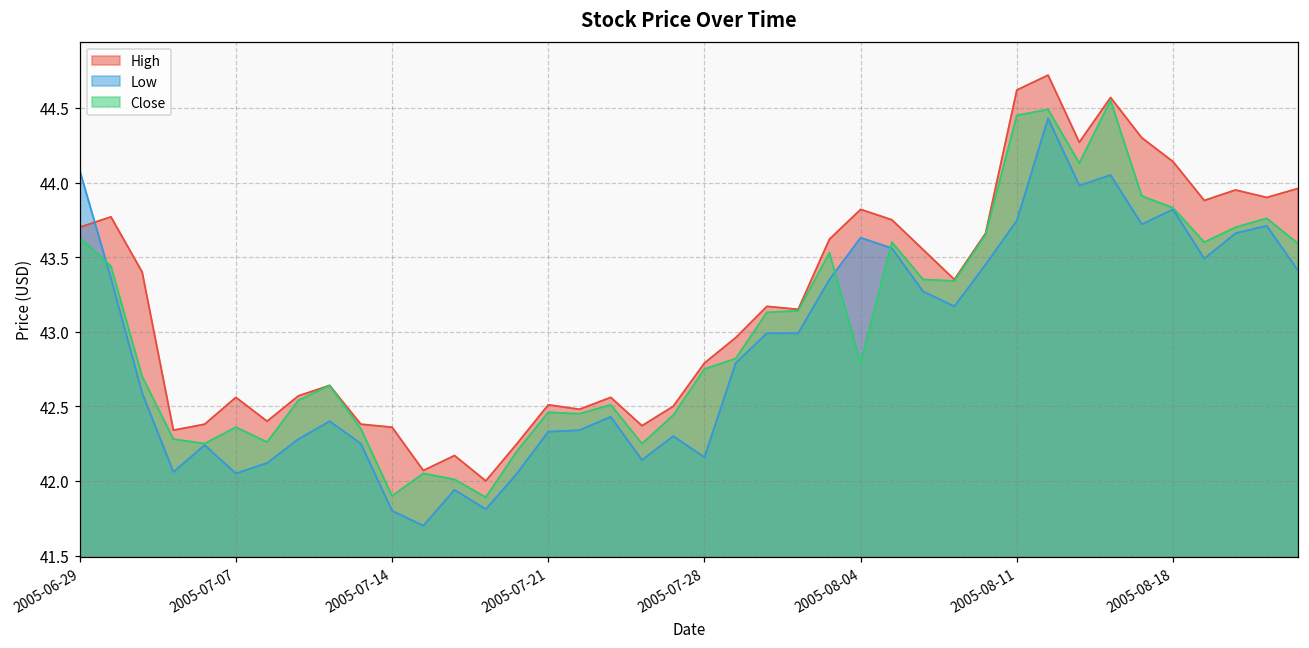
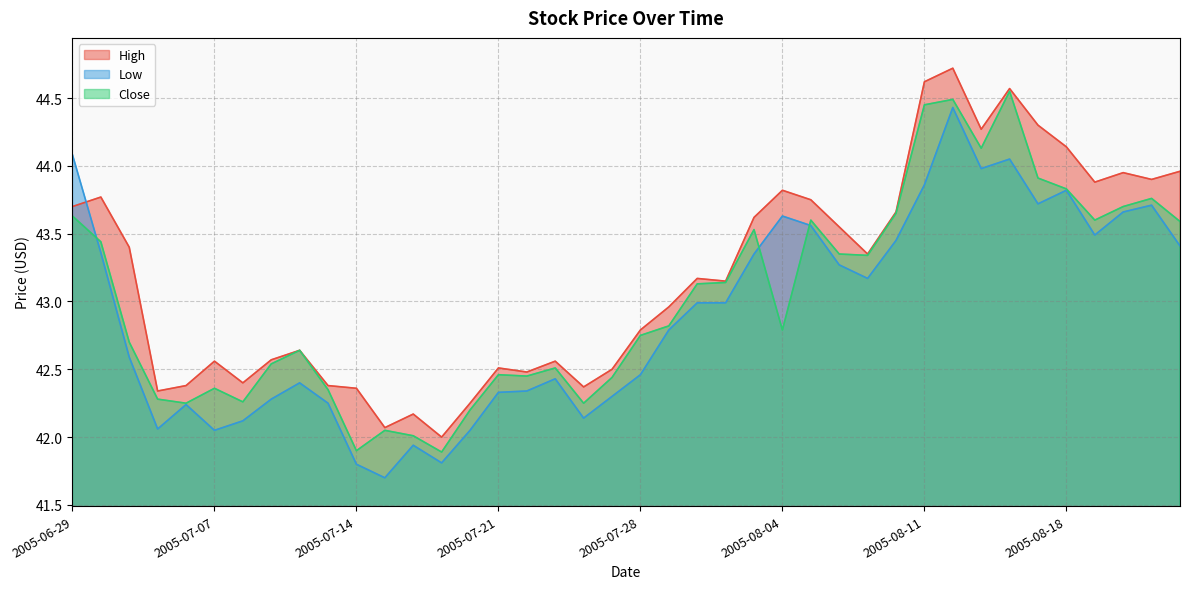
  {
    "High": {
      "2005-06-29": 43.70,
      "2005-07-07": 42.56,
      "2005-07-14": 42.36,
      "2005-07-21": 42.51,
      "2005-07-28": 42.79,
      "2005-08-04": 43.82,
      "2005-08-11": 44.62,
      "2005-08-18": 44.14
    },
    "Low": {
      "2005-06-29": 44.08,
      "2005-07-07": 42.05,
      "2005-07-14": 41.80,
      "2005-07-21": 42.33,
-     "2005-07-28": 42.16,
+     "2005-07-28": 42.46,
      "2005-08-04": 43.63,
-     "2005-08-11": 43.75
+     "2005-08-11": 43.86
    },
    "Close": {
      "2005-06-29": 43.63,
      "2005-07-07": 42.36,
      "2005-07-14": 41.90,
      "2005-07-21": 42.46,
      "2005-07-28": 42.75,
      "2005-08-04": 42.79,
      "2005-08-11": 44.45
    }
  }
